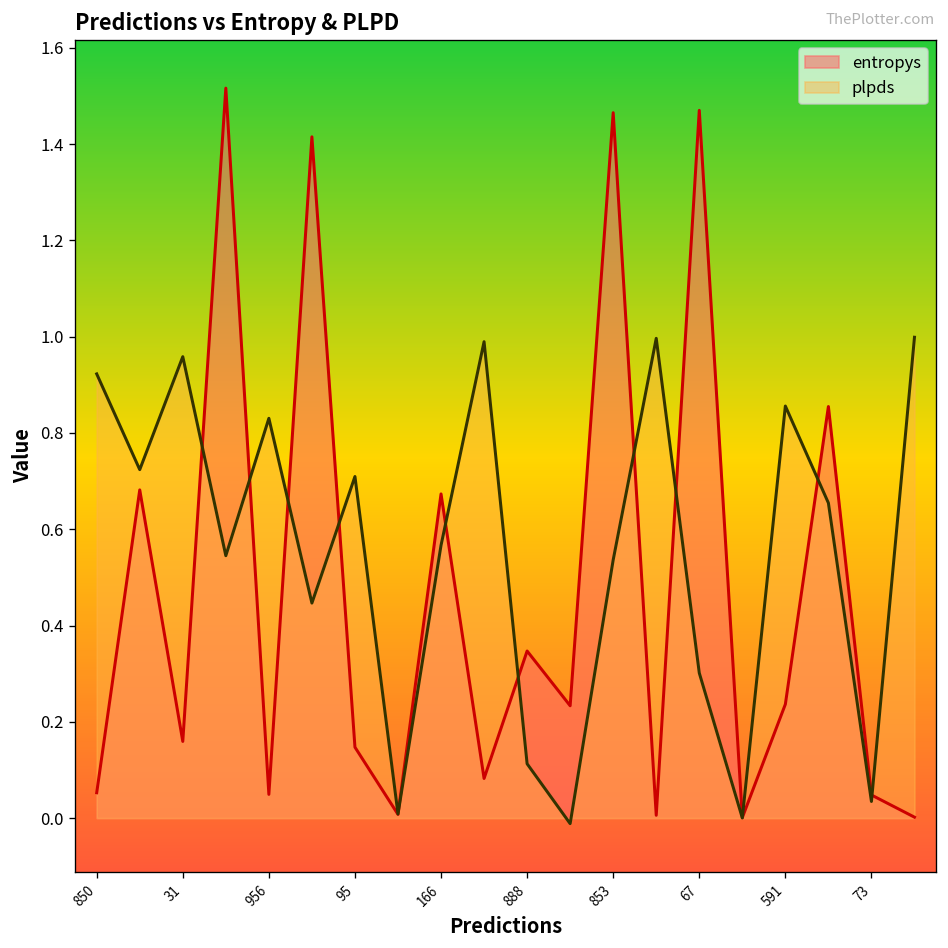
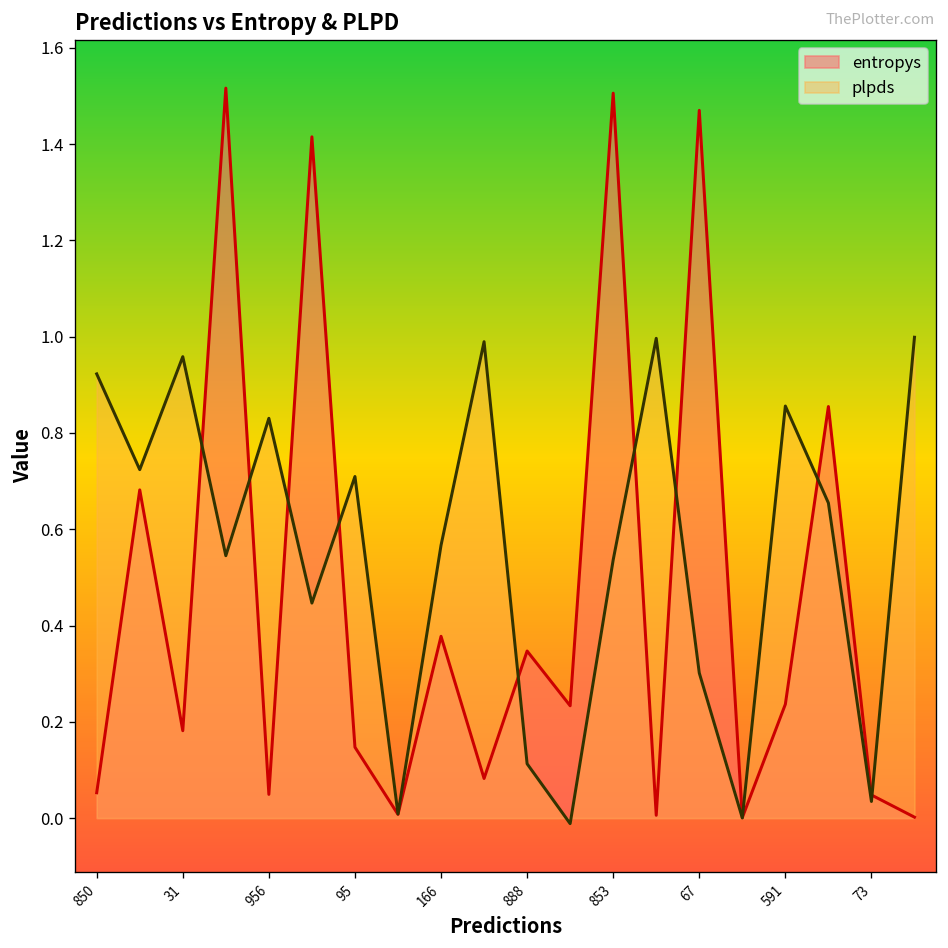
  {
    "entropys": {
      "850": 0.05,
-     "31": 0.16,
+     "31": 0.18,
      "956": 0.05,
      "95": 0.15,
-     "166": 0.67,
+     "166": 0.38,
      "888": 0.35,
-     "853": 1.47,
+     "853": 1.51,
      "67": 1.47,
      "591": 0.24,
      "73": 0.05
    }
  }
